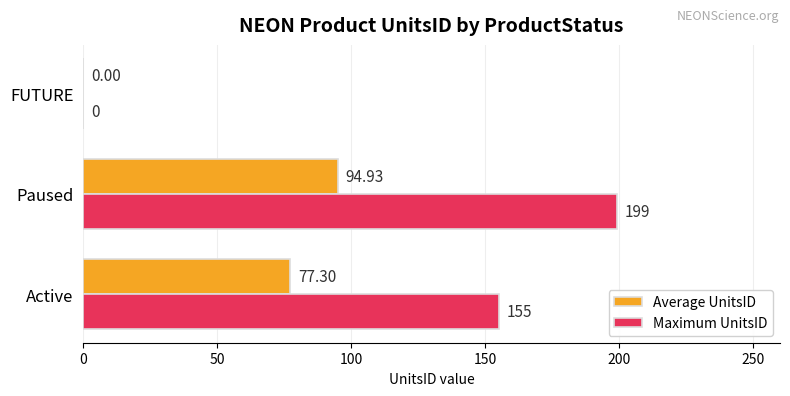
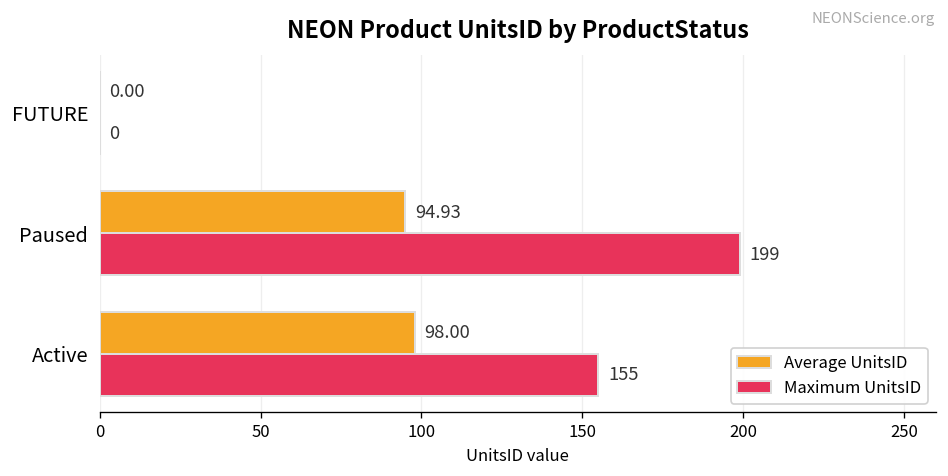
  {
    "Average UnitsID": {
      "FUTURE": 0.00,
      "Paused": 94.93,
-     "Active": 77.30
+     "Active": 98.00
    },
    "Maximum UnitsID": {
      "FUTURE": 0,
      "Paused": 199,
      "Active": 155
    }
  }
